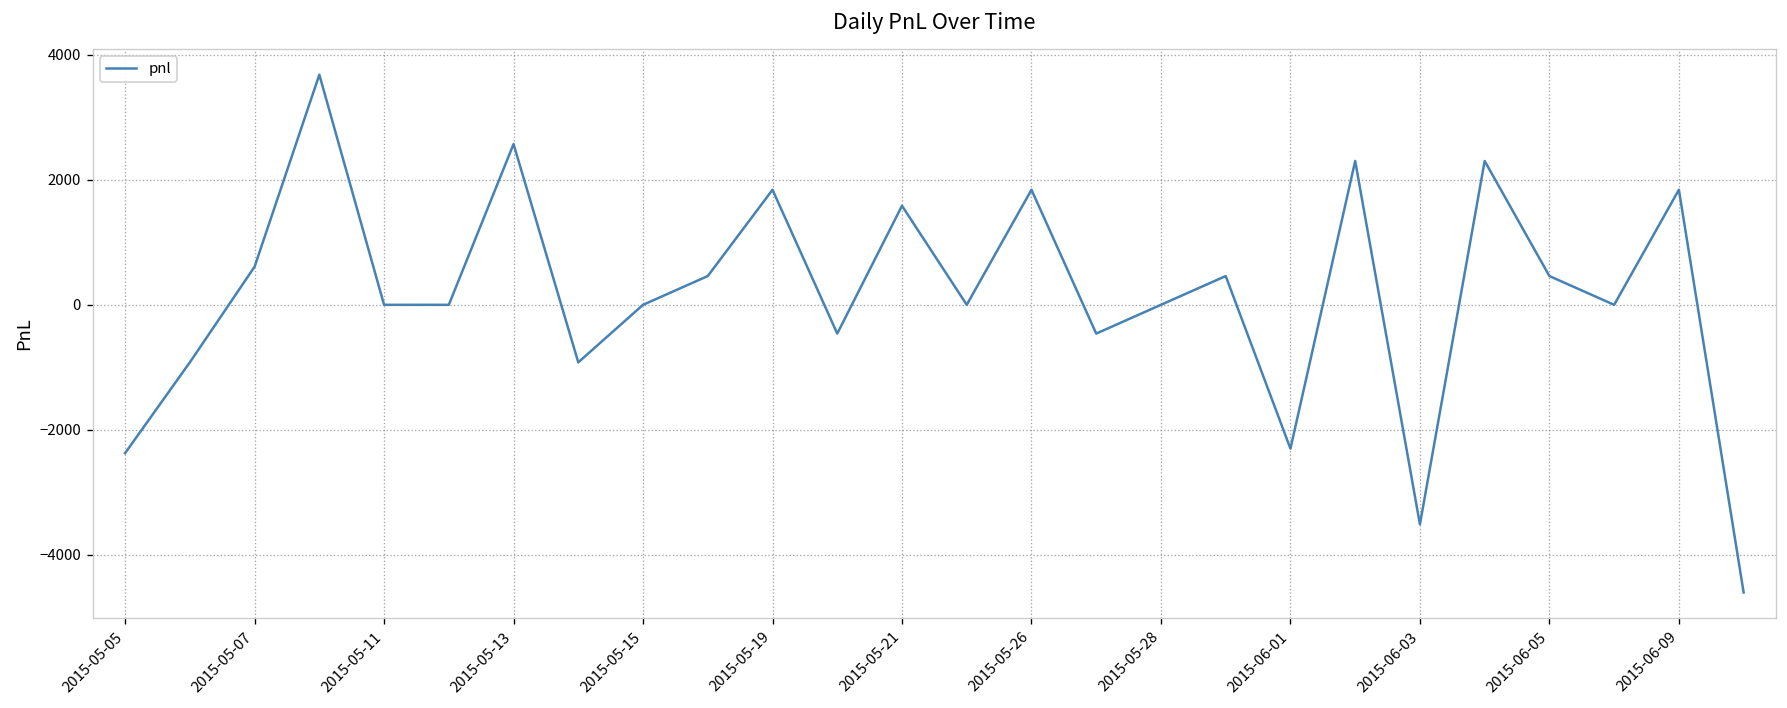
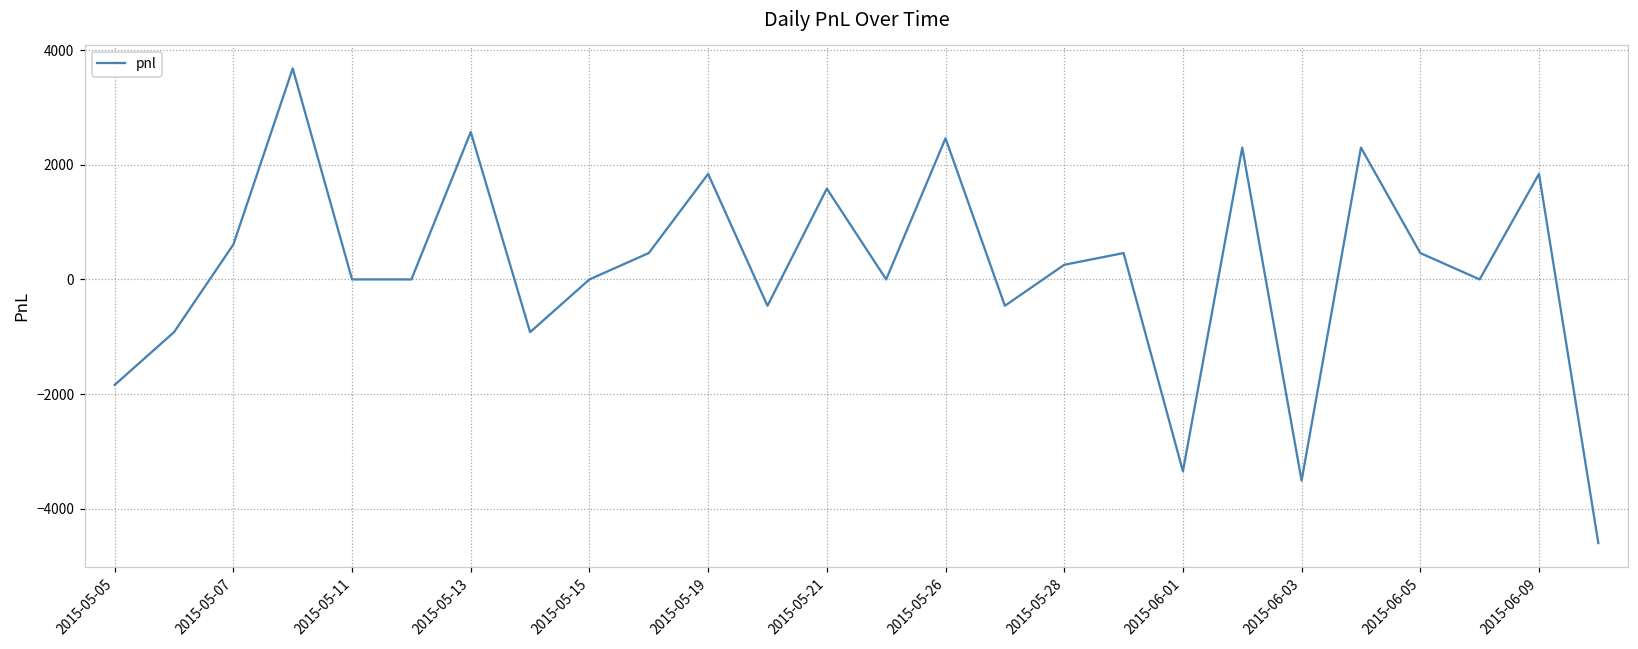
  {
-   "2015-05-05": -2400,
+   "2015-05-05": -1800,
    "2015-05-07": 600,
    "2015-05-11": 0,
    "2015-05-13": 2600,
    "2015-05-15": 0,
    "2015-05-19": 1800,
    "2015-05-21": 1600,
-   "2015-05-26": 1800,
-   "2015-05-28": 0,
-   "2015-06-01": -2300,
+   "2015-05-26": 2500,
+   "2015-05-28": 300,
+   "2015-06-01": -3300,
    "2015-06-03": -3500,
    "2015-06-05": 500,
    "2015-06-09": 1800
  }
